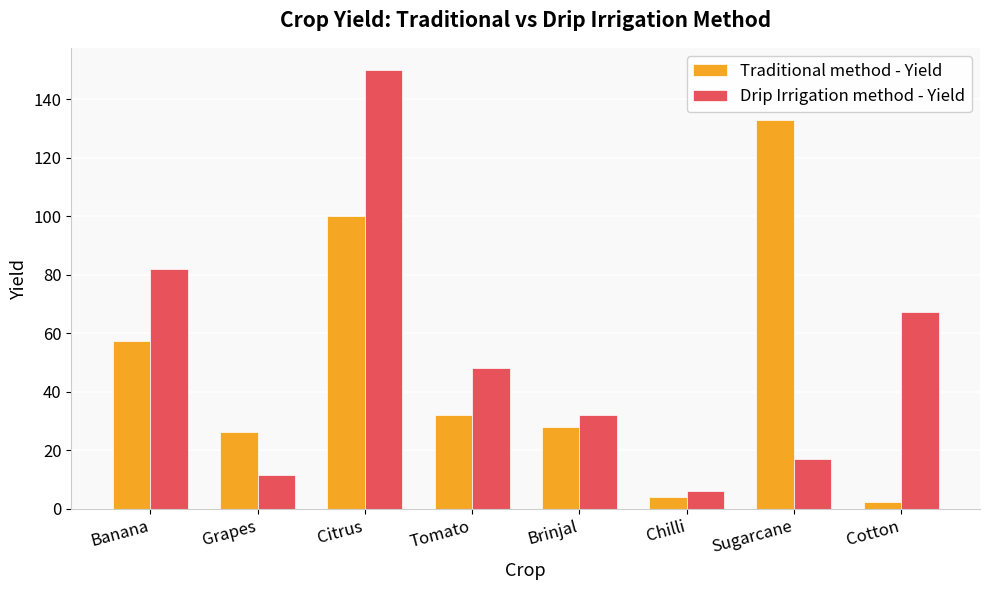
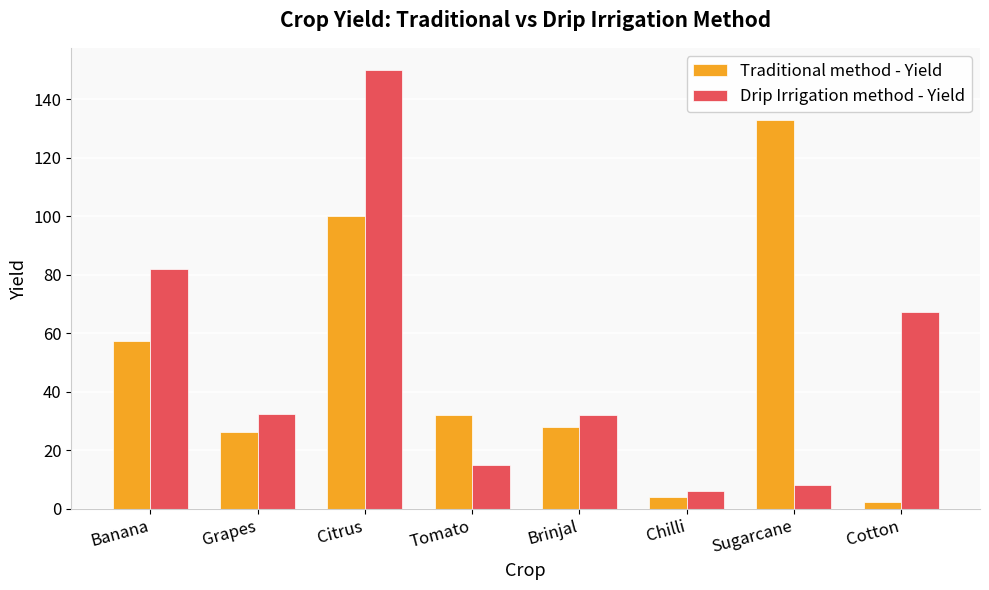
  {
    "Traditional method - Yield": {
      "Banana": 58,
      "Grapes": 26,
      "Citrus": 100,
      "Tomato": 32,
      "Brinjal": 28,
      "Chilli": 4,
      "Sugarcane": 133,
      "Cotton": 2
    },
    "Drip Irrigation method - Yield": {
      "Banana": 82,
-     "Grapes": 12,
+     "Grapes": 33,
      "Citrus": 150,
-     "Tomato": 48,
+     "Tomato": 15,
      "Brinjal": 32,
      "Chilli": 6,
-     "Sugarcane": 17,
+     "Sugarcane": 8,
      "Cotton": 67
    }
  }
